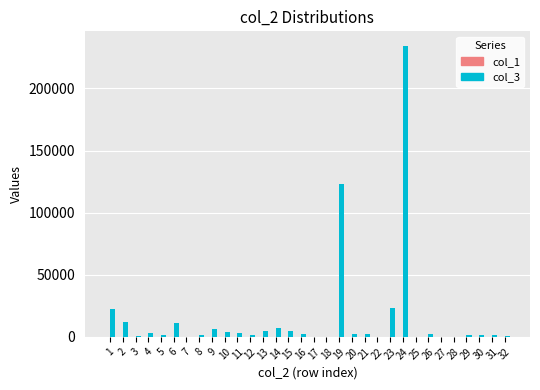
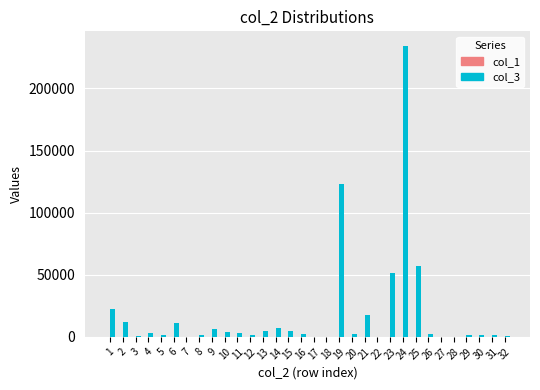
  {
    "col_3": {
      "1": 23000,
      "2": 12000,
      "4": 3000,
      "6": 11000,
      "9": 6000,
      "10": 4000,
      "11": 3000,
      "13": 5000,
      "14": 8000,
      "15": 5000,
      "16": 2000,
      "19": 123000,
      "20": 2000,
-     "21": 2000,
-     "23": 23000,
+     "21": 18000,
+     "23": 51000,
      "24": 234000,
-     "25": 0,
+     "25": 57000,
      "26": 2000
    }
  }
